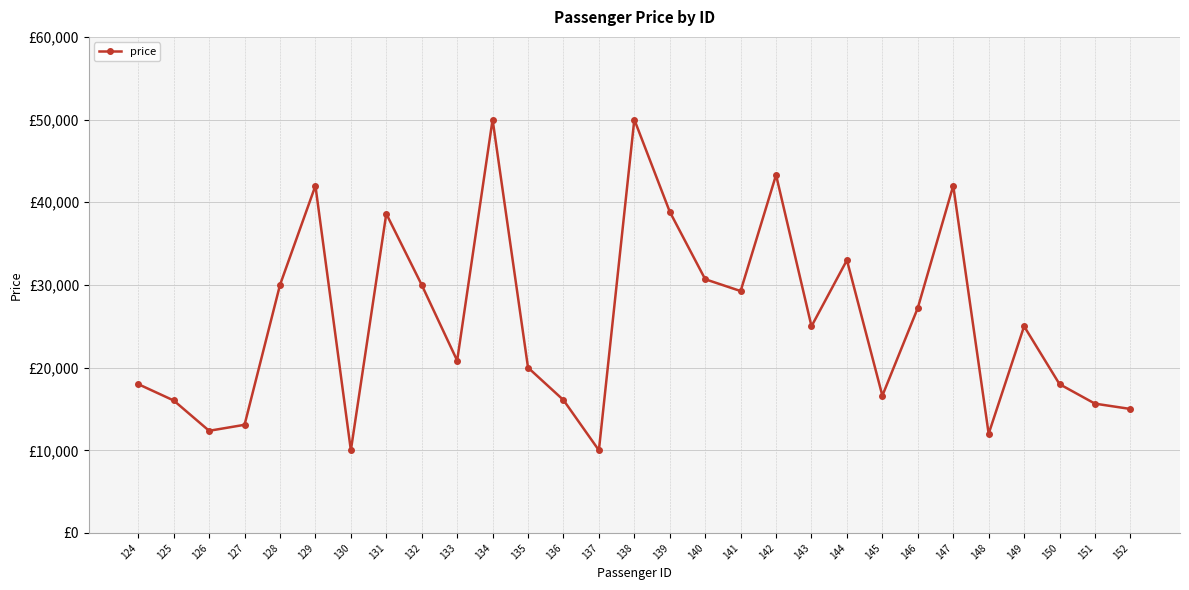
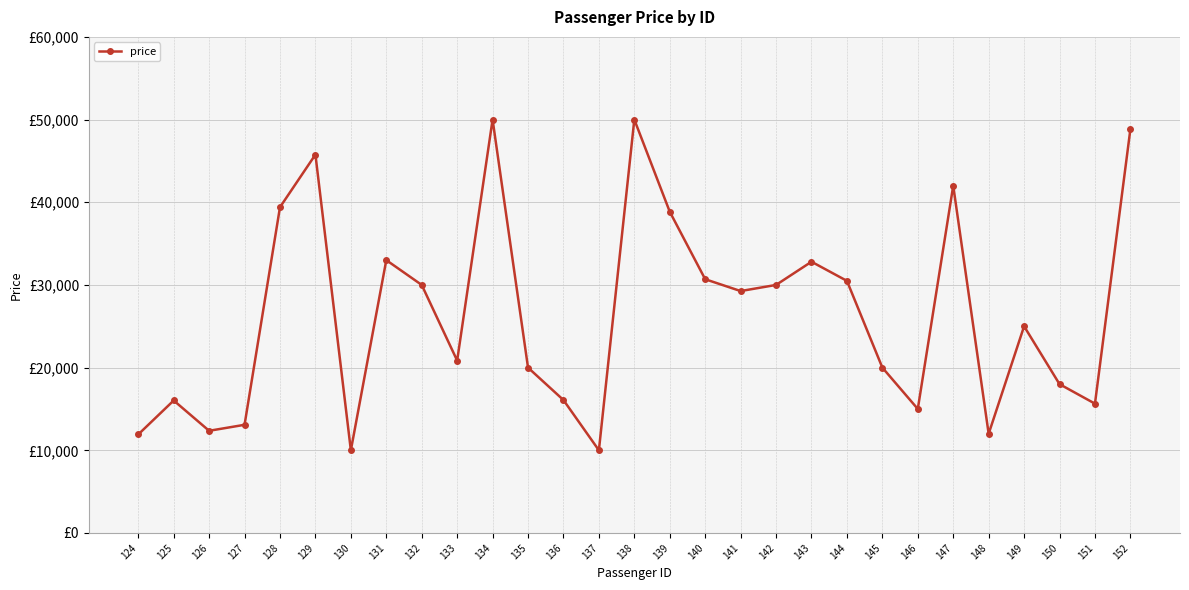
  {
-   "124": "£18,000",
+   "124": "£12,000",
    "125": "£16,000",
    "126": "£12,000",
    "127": "£13,000",
-   "128": "£30,000",
-   "129": "£42,000",
+   "128": "£39,000",
+   "129": "£46,000",
    "130": "£10,000",
-   "131": "£39,000",
+   "131": "£33,000",
    "132": "£30,000",
    "133": "£21,000",
    "134": "£50,000",
    "135": "£20,000",
    "136": "£16,000",
    "137": "£10,000",
    "138": "£50,000",
    "139": "£39,000",
    "140": "£31,000",
    "141": "£29,000",
-   "142": "£43,000",
-   "143": "£25,000",
-   "144": "£33,000",
-   "145": "£17,000",
-   "146": "£27,000",
+   "142": "£30,000",
+   "143": "£33,000",
+   "144": "£30,000",
+   "145": "£20,000",
+   "146": "£15,000",
    "147": "£42,000",
    "148": "£12,000",
    "149": "£25,000",
    "150": "£18,000",
    "151": "£16,000",
-   "152": "£15,000"
+   "152": "£49,000"
  }
